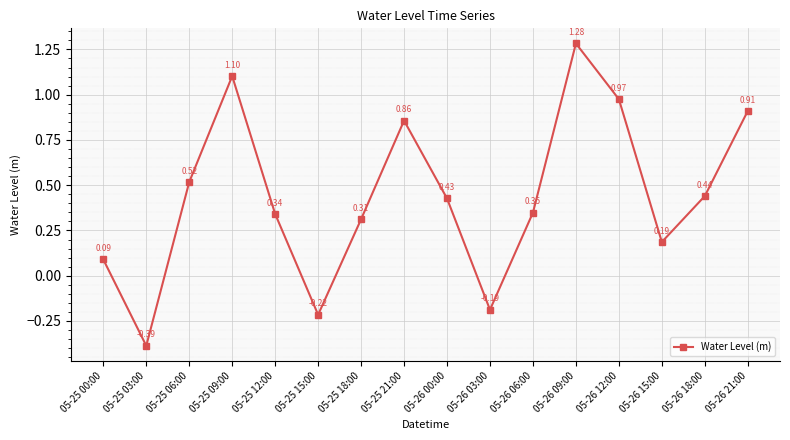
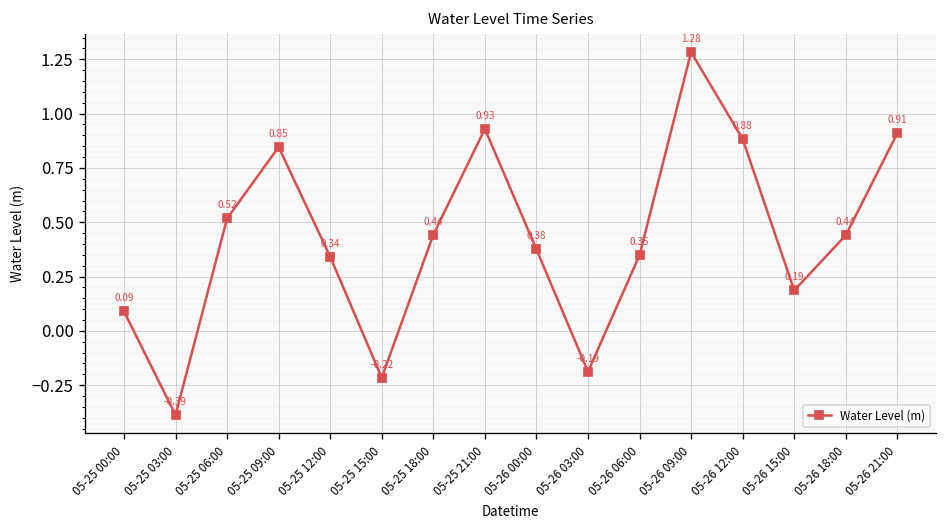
  {
    "05-25 00:00": 0.09,
    "05-25 03:00": -0.39,
    "05-25 06:00": 0.52,
-   "05-25 09:00": 1.10,
+   "05-25 09:00": 0.85,
    "05-25 12:00": 0.34,
    "05-25 15:00": -0.22,
-   "05-25 18:00": 0.31,
-   "05-25 21:00": 0.86,
-   "05-26 00:00": 0.43,
+   "05-25 18:00": 0.44,
+   "05-25 21:00": 0.93,
+   "05-26 00:00": 0.38,
    "05-26 03:00": -0.19,
    "05-26 06:00": 0.35,
    "05-26 09:00": 1.28,
-   "05-26 12:00": 0.97,
+   "05-26 12:00": 0.88,
    "05-26 15:00": 0.19,
    "05-26 18:00": 0.44,
    "05-26 21:00": 0.91
  }
